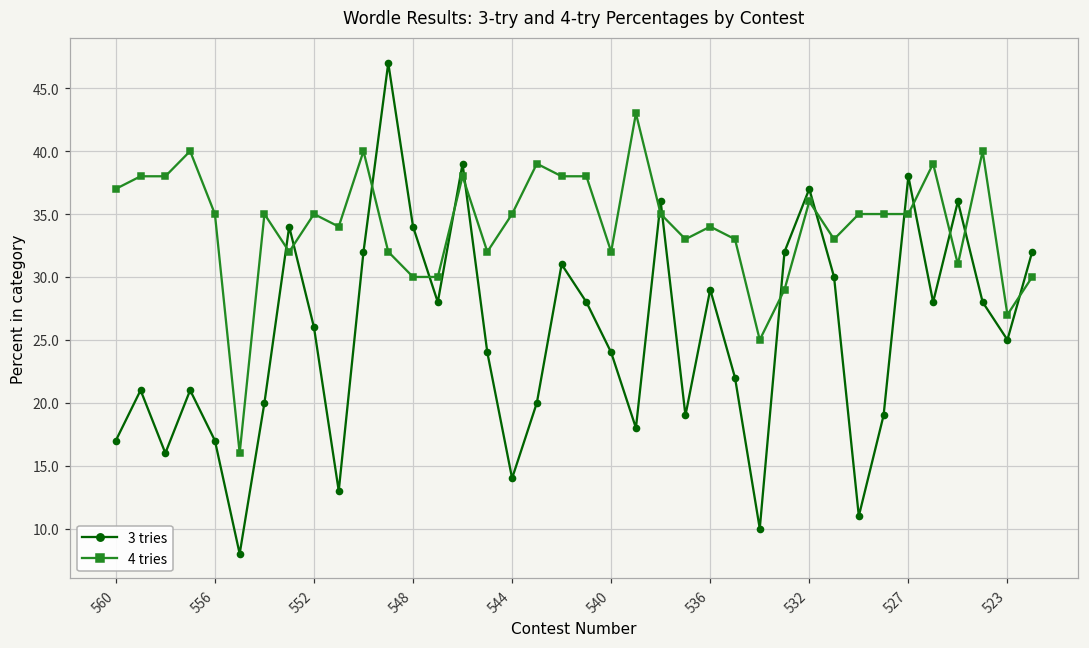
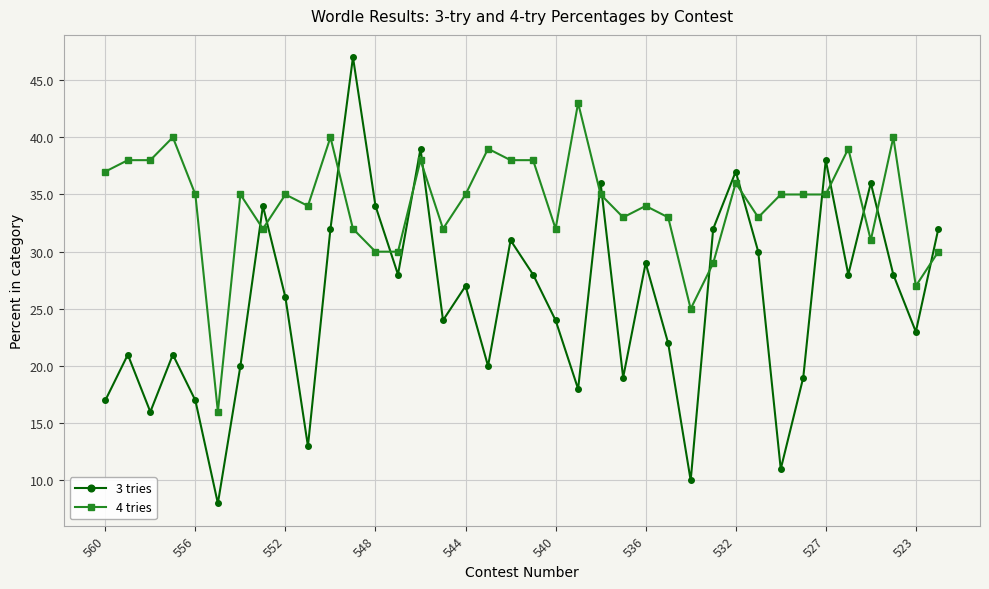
  {
    "3 tries": {
      "560": 17,
      "556": 17,
      "552": 26,
      "548": 34,
-     "544": 14,
+     "544": 27,
      "540": 24,
      "536": 29,
      "532": 37,
      "527": 38,
-     "523": 25
+     "523": 23
    },
    "4 tries": {
      "560": 37,
      "556": 35,
      "552": 35,
      "548": 30,
      "544": 35,
      "540": 32,
      "536": 34,
      "532": 36,
      "527": 35,
      "523": 27
    }
  }
